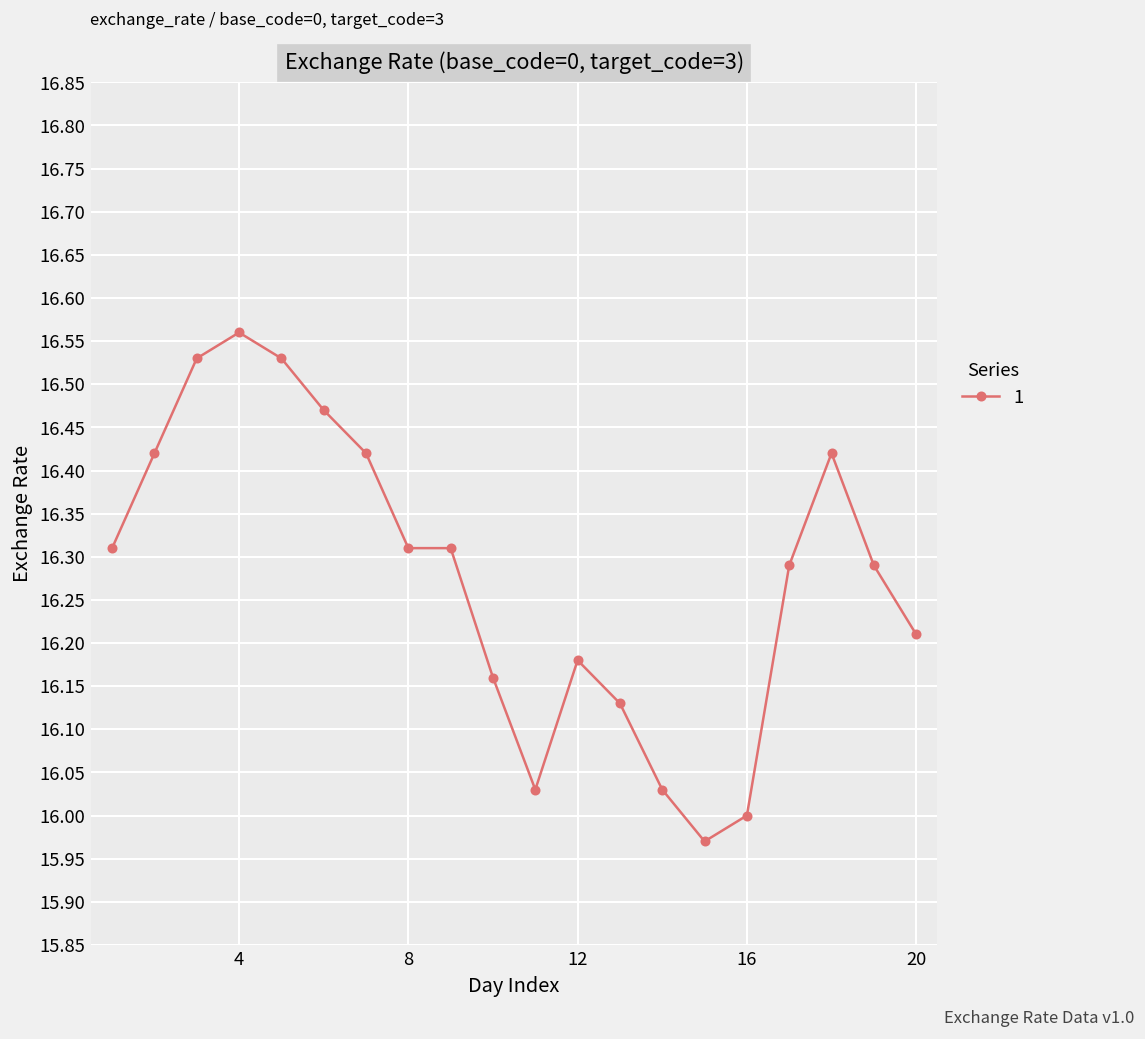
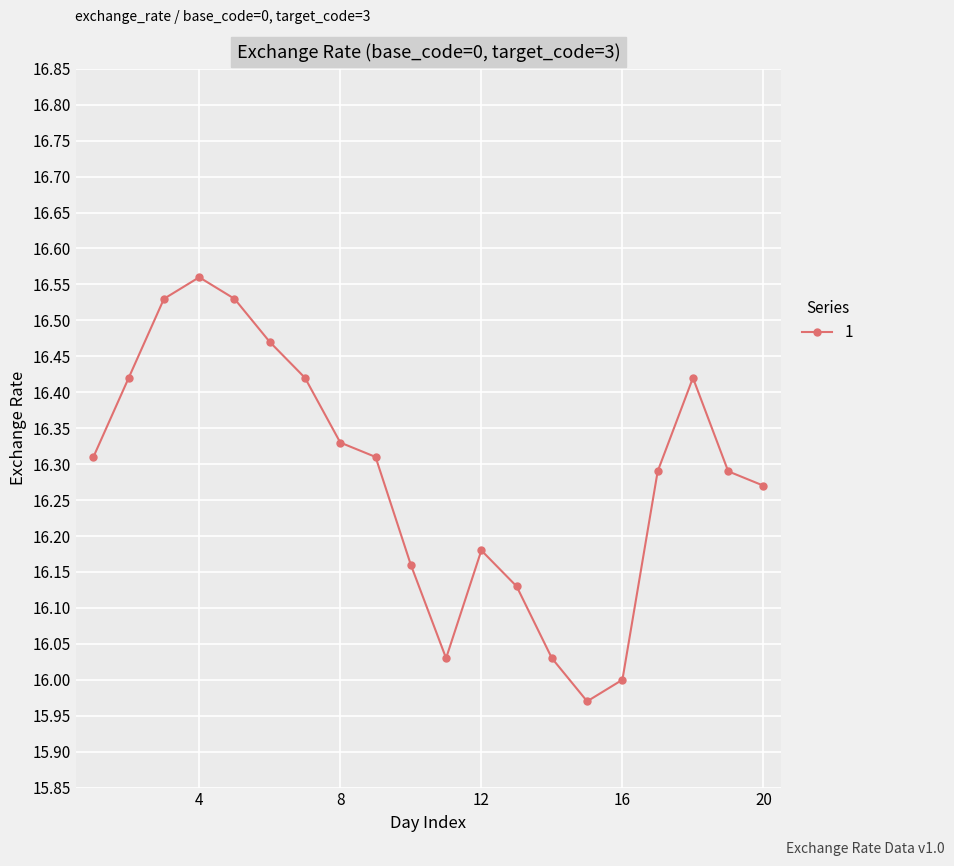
  {
    "4": 16.56,
-   "8": 16.31,
+   "8": 16.33,
    "12": 16.18,
    "16": 16.00,
-   "20": 16.21
+   "20": 16.27
  }
